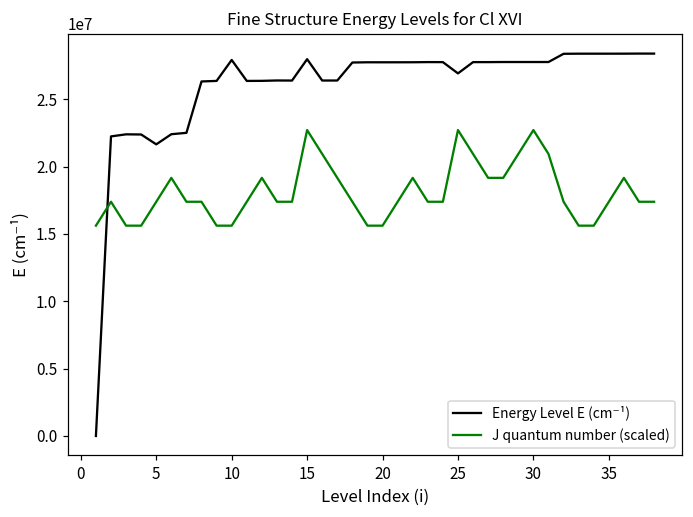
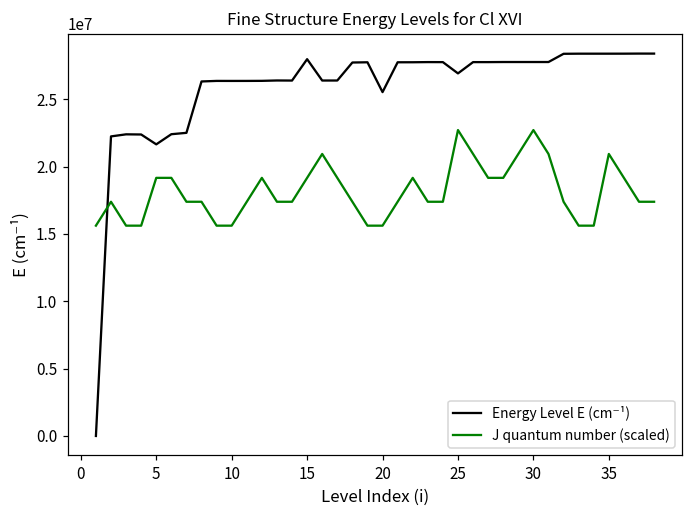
  {
    "Energy Level E (cm⁻¹)": {
      "5": 21600000,
-     "10": 27900000,
+     "10": 26400000,
      "15": 28000000,
-     "20": 27700000,
+     "20": 25500000,
      "25": 26900000,
      "30": 27800000,
      "35": 28400000
    },
    "J quantum number (scaled)": {
-     "5": 17400000,
+     "5": 19200000,
      "10": 15600000,
-     "15": 22700000,
+     "15": 19200000,
      "20": 15600000,
      "25": 22700000,
      "30": 22700000,
-     "35": 17400000
+     "35": 20900000
    }
  }
